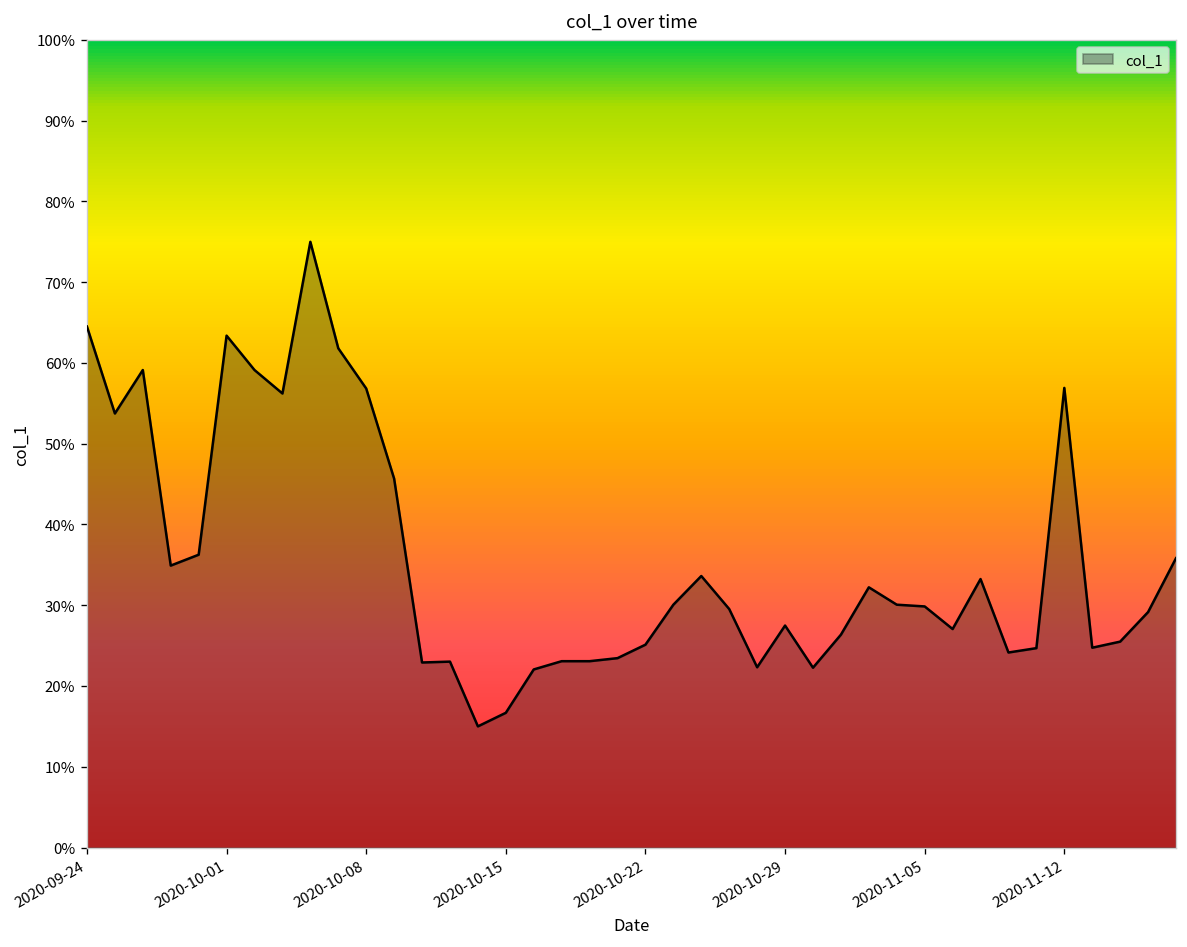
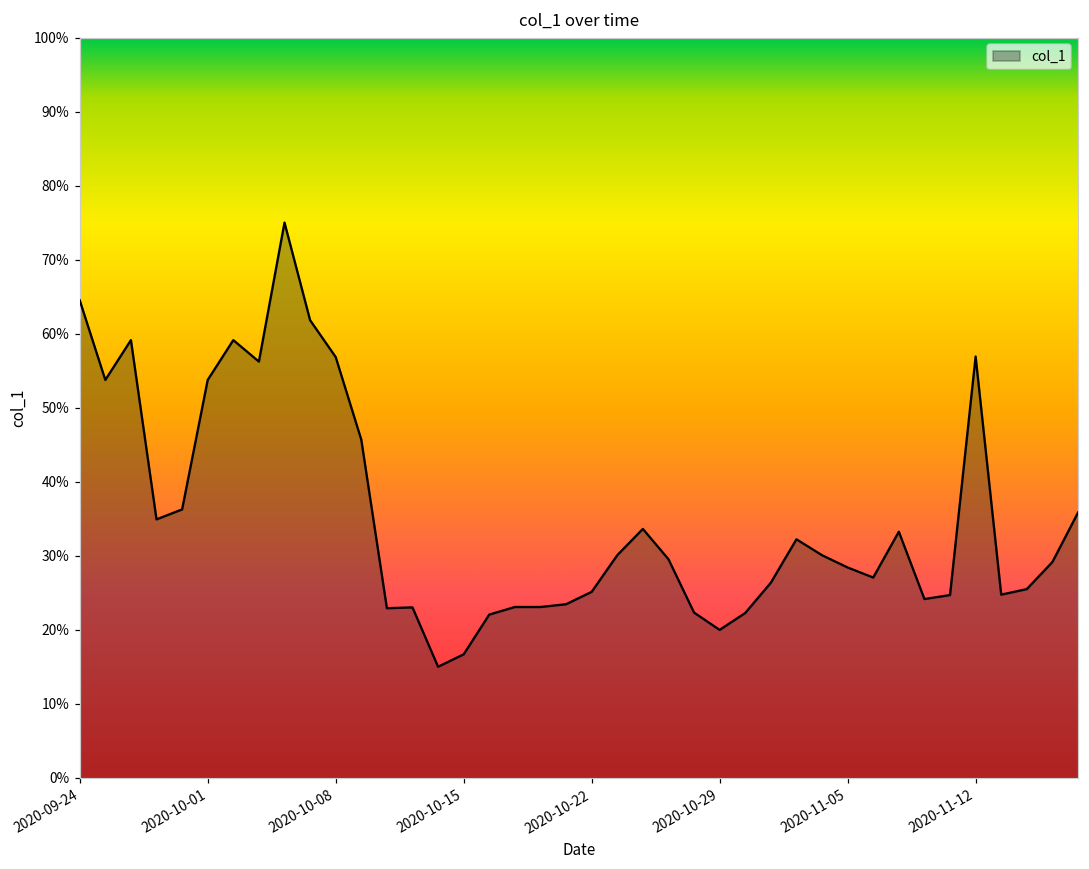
  {
    "2020-09-24": "65%",
-   "2020-10-01": "63%",
+   "2020-10-01": "54%",
    "2020-10-08": "57%",
    "2020-10-15": "17%",
    "2020-10-22": "25%",
-   "2020-10-29": "27%",
-   "2020-11-05": "30%",
+   "2020-10-29": "20%",
+   "2020-11-05": "28%",
    "2020-11-12": "57%"
  }
